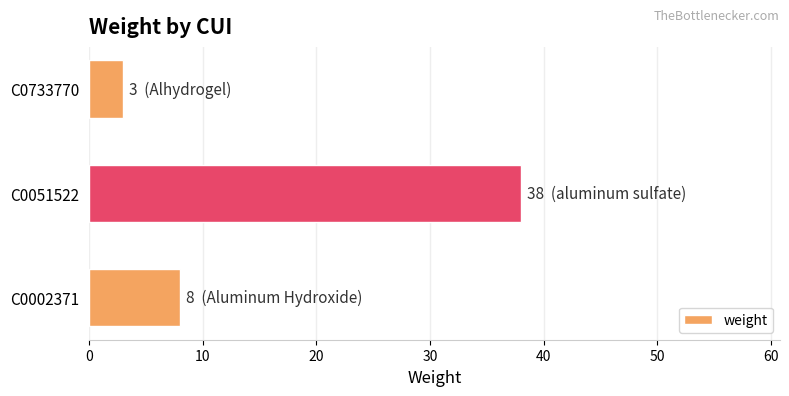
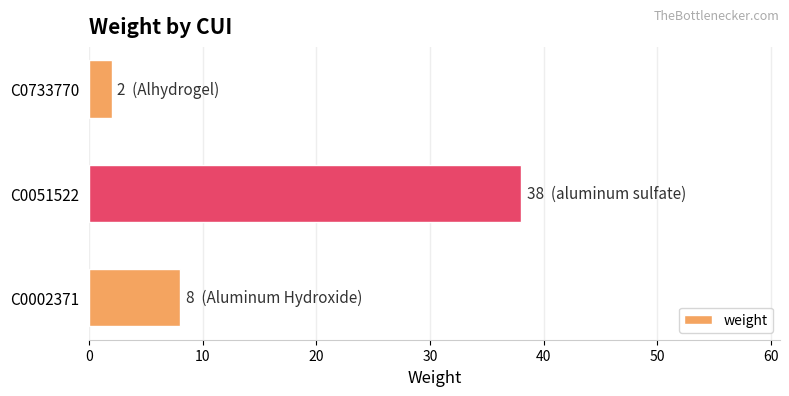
  {
-   "C0733770": 3,
+   "C0733770": 2,
    "C0051522": 38,
    "C0002371": 8
  }
